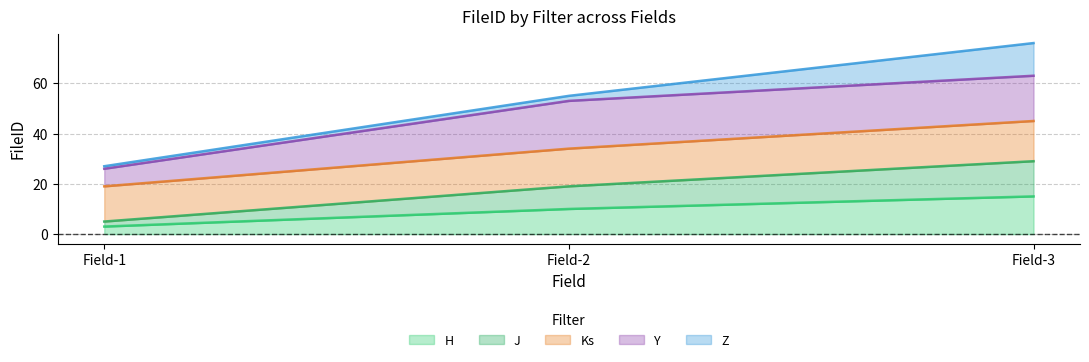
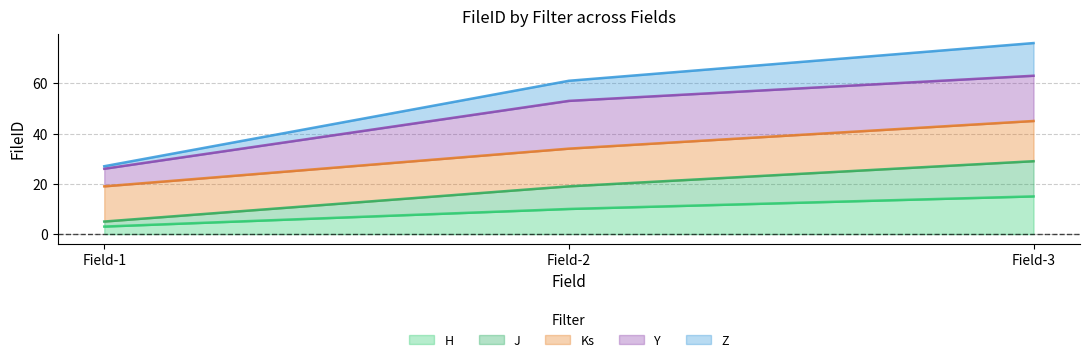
  {
    "Ks": {
      "Field-1": 14,
      "Field-2": 15,
      "Field-3": 16
    },
    "Y": {
      "Field-1": 7,
      "Field-2": 19,
      "Field-3": 18
    },
    "Z": {
      "Field-1": 1,
-     "Field-2": 2,
+     "Field-2": 8,
      "Field-3": 13
    }
  }
